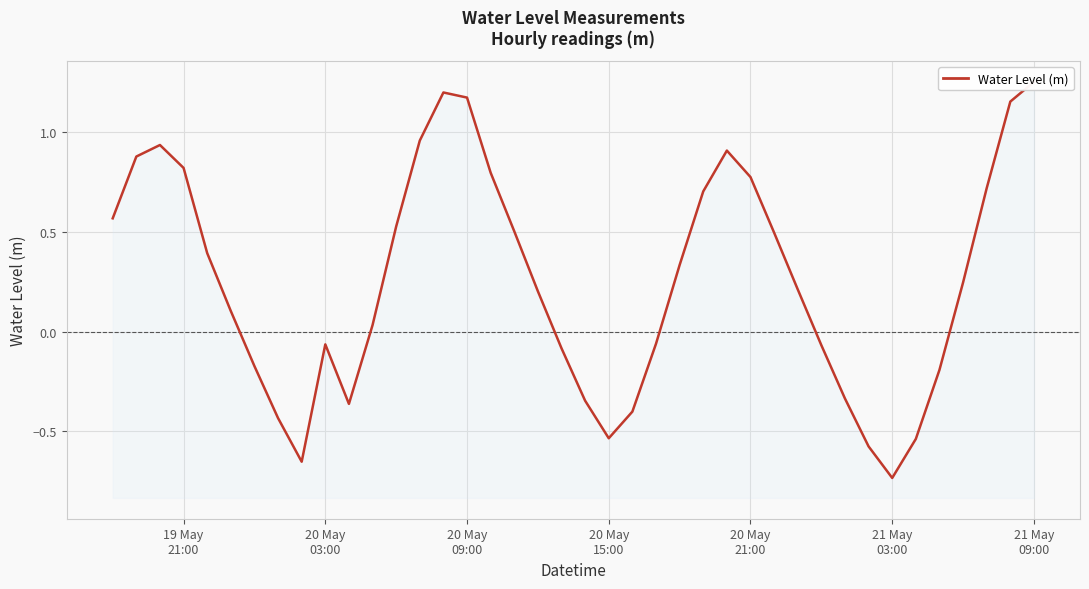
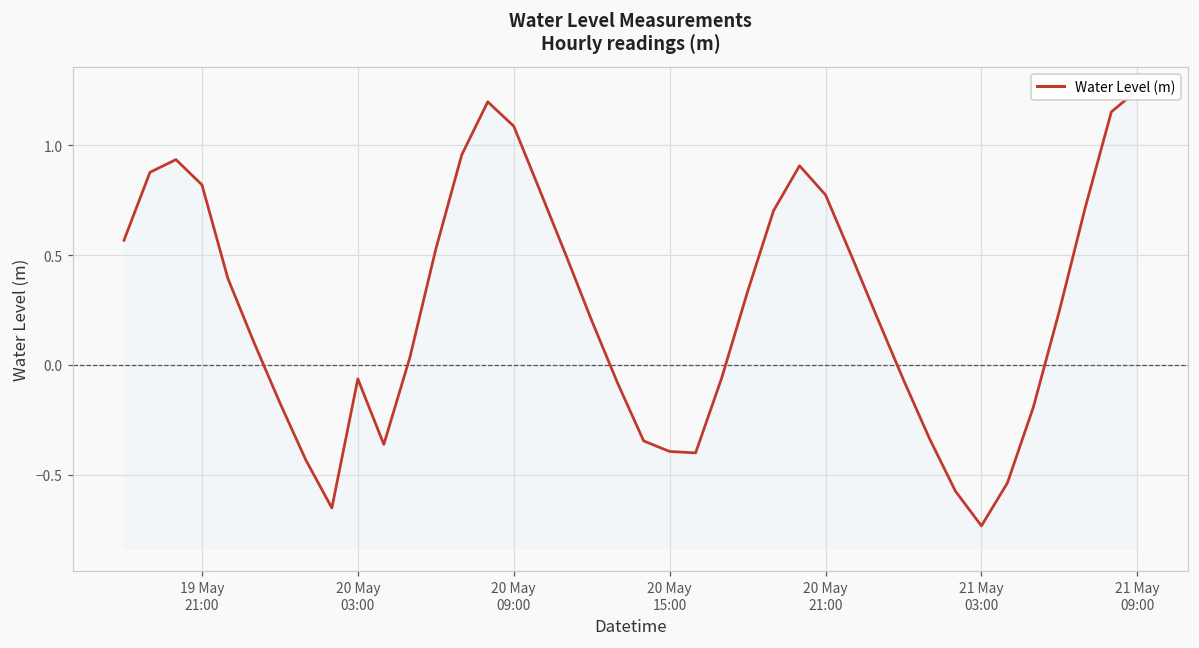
  {
    "19 May 21:00": 0.82,
    "20 May 03:00": -0.06,
-   "20 May 09:00": 1.17,
-   "20 May 15:00": -0.53,
+   "20 May 09:00": 1.09,
+   "20 May 15:00": -0.39,
    "20 May 21:00": 0.77,
    "21 May 03:00": -0.73
  }
